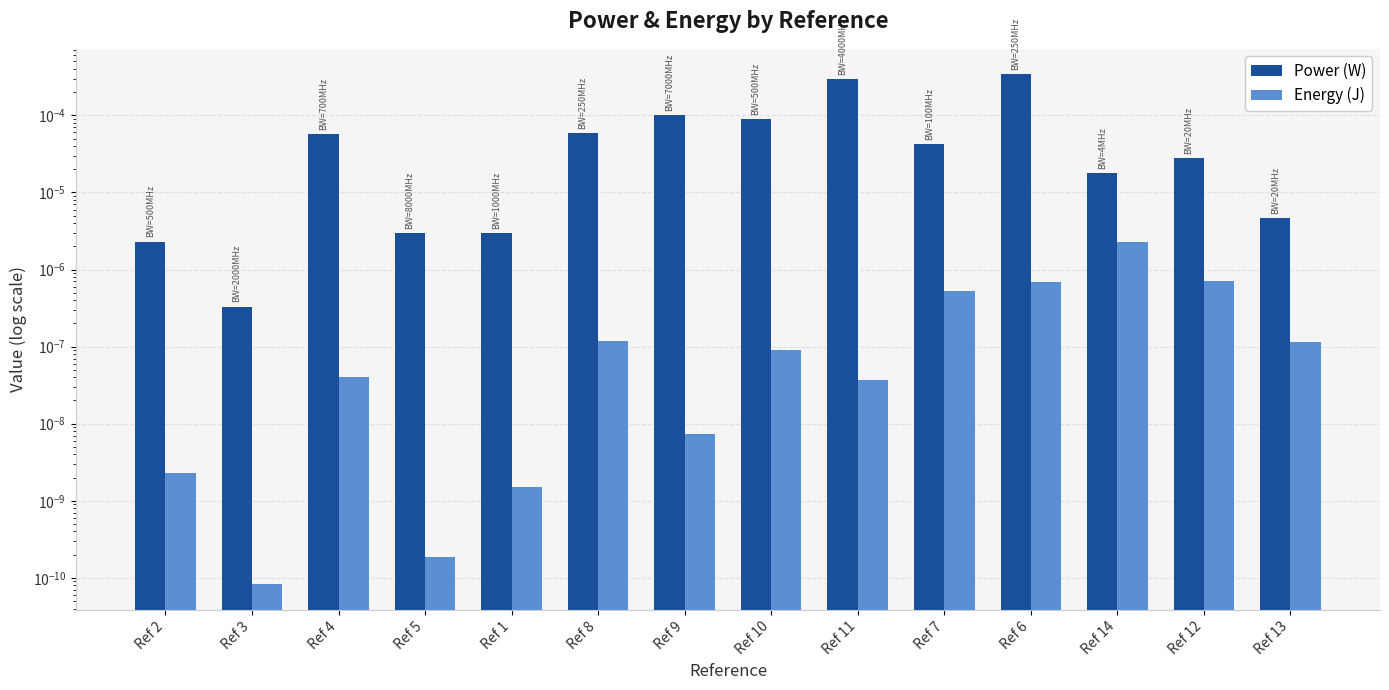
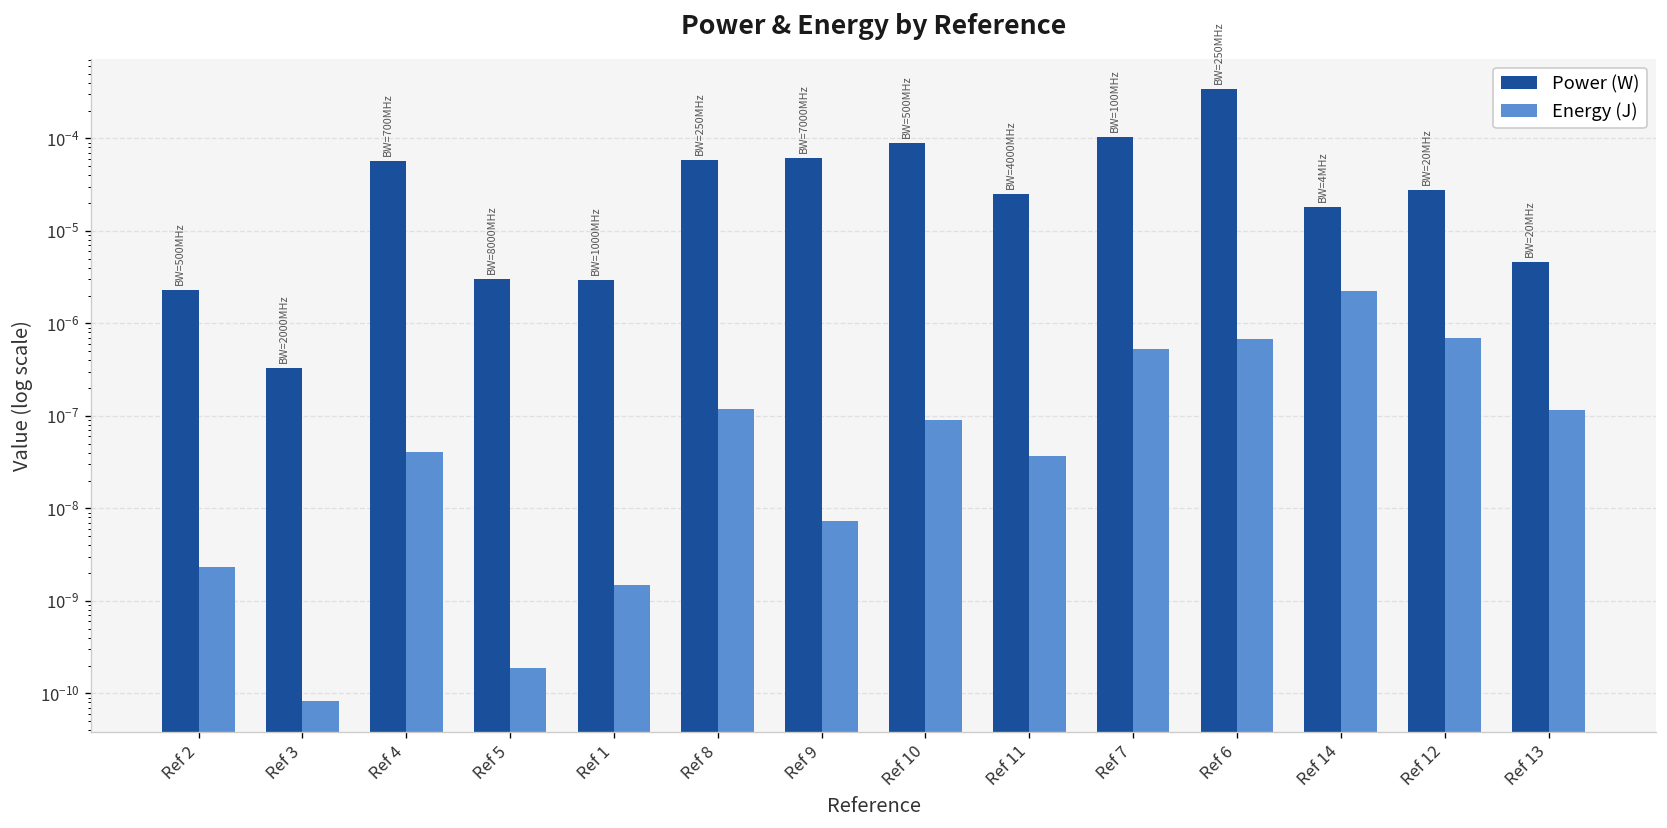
  {
    "Power (W)": {
-     "Ref 9": 0.00010,
-     "Ref 11": 0.00029,
-     "Ref 7": 0.00004
+     "Ref 9": 0.00006,
+     "Ref 11": 0.000025,
+     "Ref 7": 0.00010
    },
    "Energy (J)": {
      "Ref 2": 0.0000000023,
      "Ref 3": 0.00000000008,
      "Ref 4": 0.00000004,
      "Ref 5": 0.00000000019,
      "Ref 1": 0.0000000015,
      "Ref 8": 0.00000012,
      "Ref 9": 0.000000007,
      "Ref 10": 0.00000009,
      "Ref 11": 0.00000004,
      "Ref 7": 0.0000005,
      "Ref 6": 0.0000007,
      "Ref 14": 0.0000023,
      "Ref 12": 0.0000007,
      "Ref 13": 0.00000012
    }
  }
